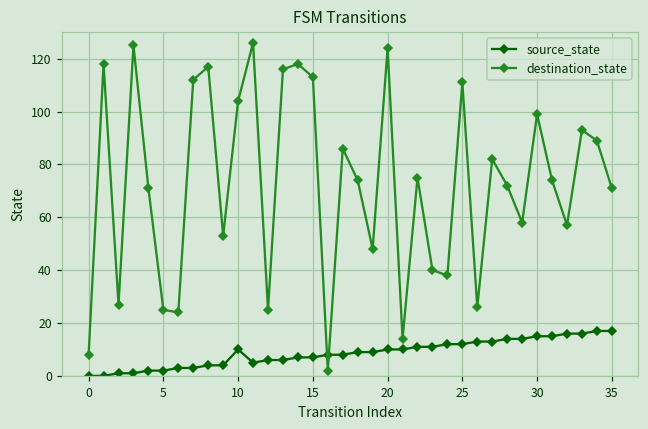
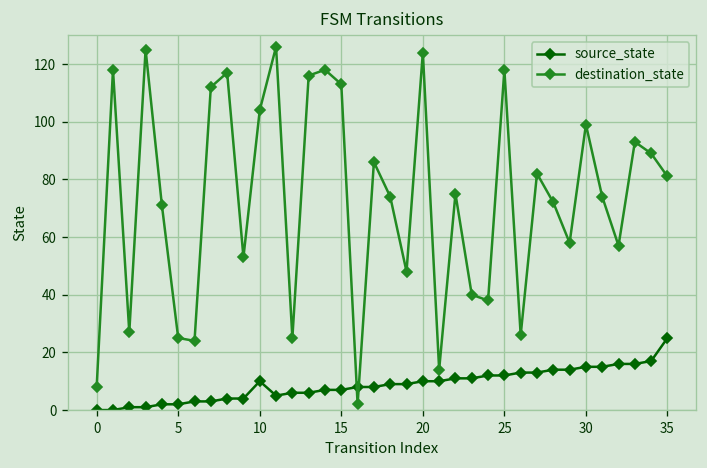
  {
    "source_state": {
      "0": 0,
      "5": 2,
      "10": 10,
      "15": 7,
      "20": 10,
      "25": 12,
      "30": 15,
-     "35": 17
+     "35": 25
    },
    "destination_state": {
      "0": 8,
      "5": 25,
      "10": 104,
      "15": 113,
      "20": 124,
-     "25": 111,
+     "25": 118,
      "30": 99,
-     "35": 71
+     "35": 81
    }
  }
